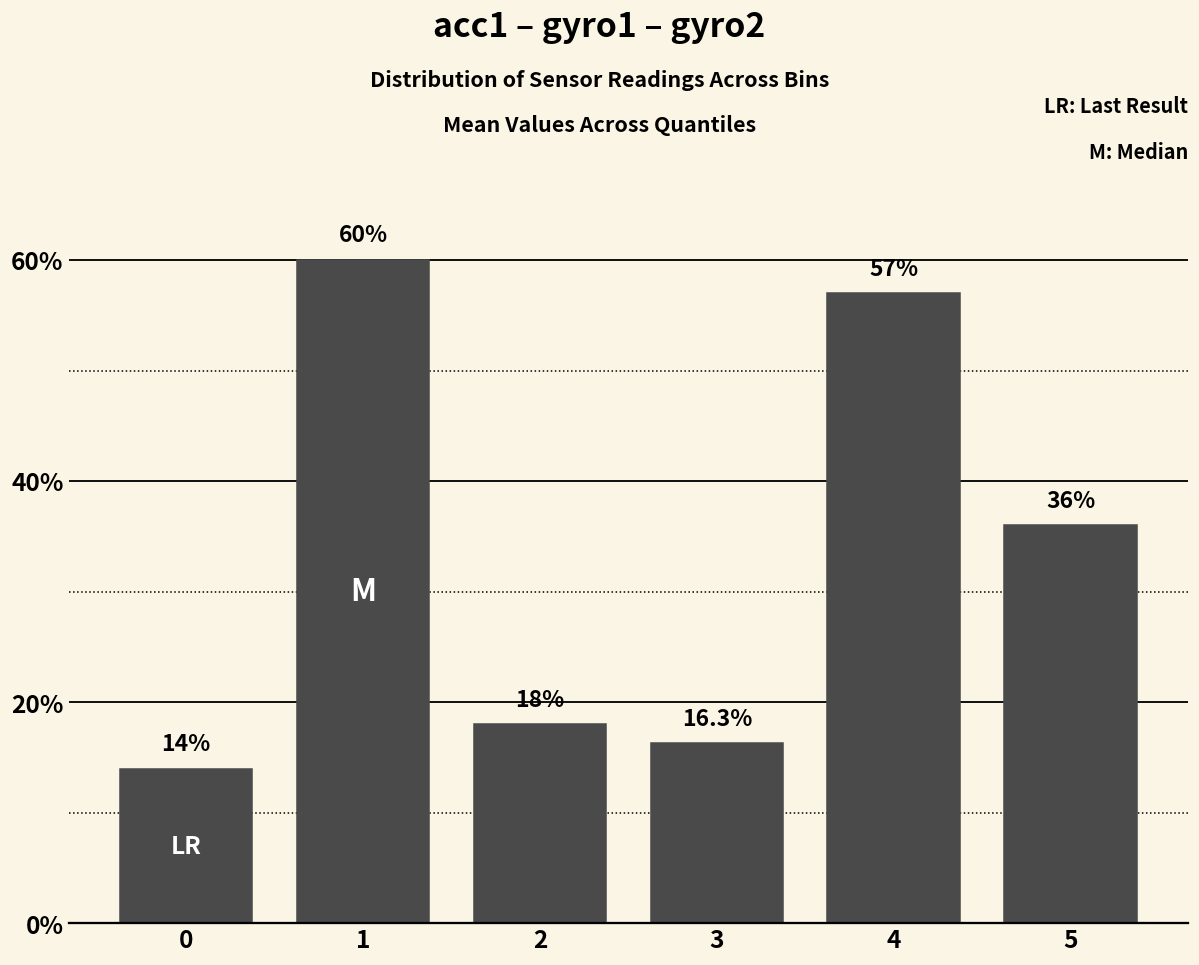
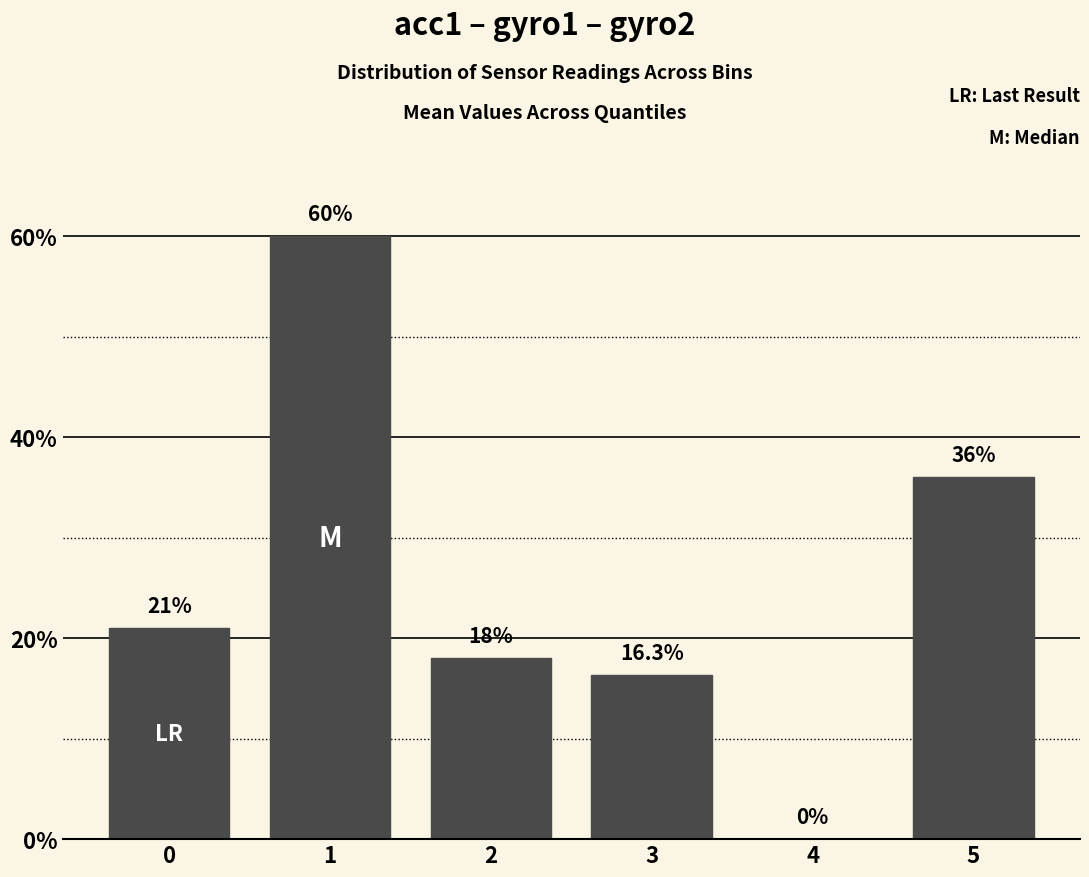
  {
-   "0": "14%",
+   "0": "21%",
    "1": "60%",
    "2": "18%",
    "3": "16.3%",
-   "4": "57%",
+   "4": "0%",
    "5": "36%"
  }
